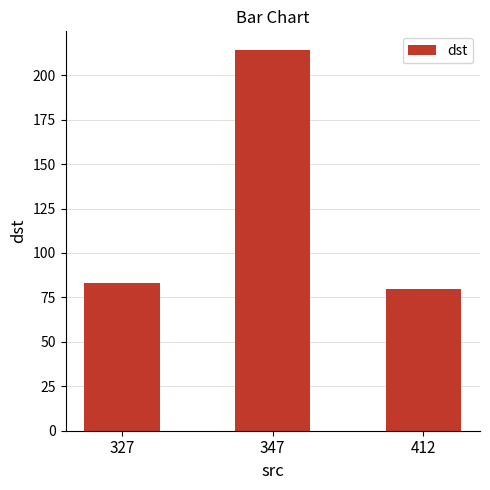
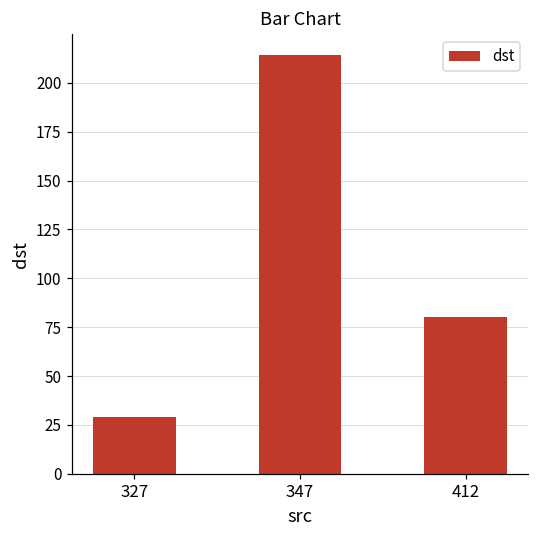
  {
-   "327": 83,
+   "327": 29,
    "347": 214,
    "412": 80
  }
